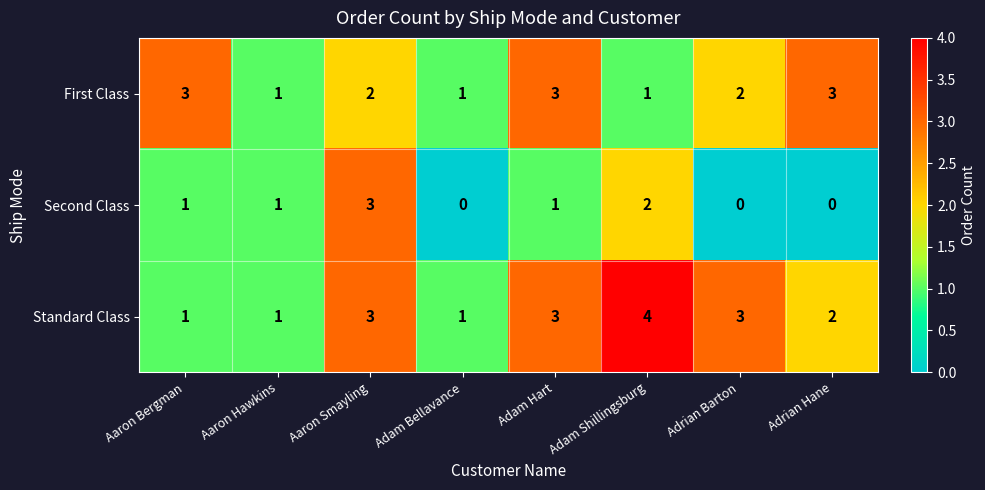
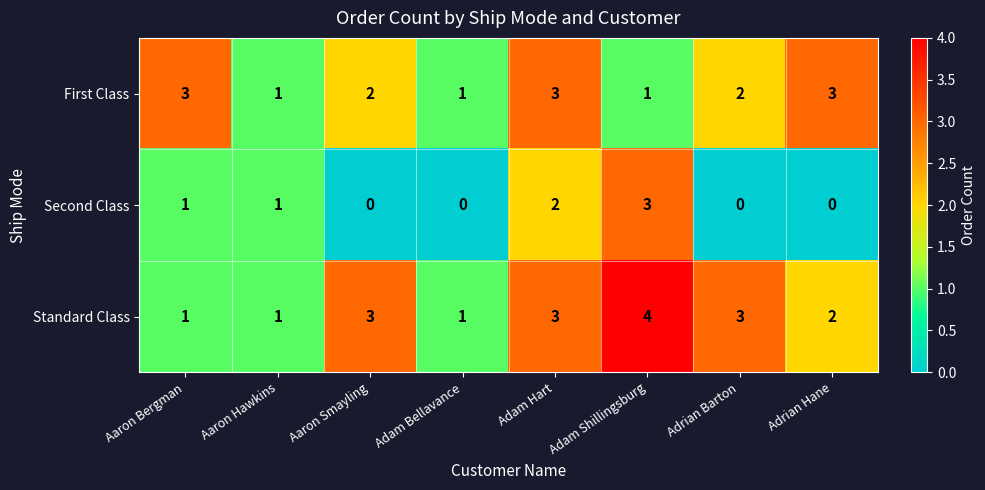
  {
    "First Class": {
      "Aaron Bergman": 3,
      "Aaron Hawkins": 1,
      "Aaron Smayling": 2,
      "Adam Bellavance": 1,
      "Adam Hart": 3,
      "Adam Shillingsburg": 1,
      "Adrian Barton": 2,
      "Adrian Hane": 3
    },
    "Second Class": {
      "Aaron Bergman": 1,
      "Aaron Hawkins": 1,
-     "Aaron Smayling": 3,
+     "Aaron Smayling": 0,
      "Adam Bellavance": 0,
-     "Adam Hart": 1,
-     "Adam Shillingsburg": 2,
+     "Adam Hart": 2,
+     "Adam Shillingsburg": 3,
      "Adrian Barton": 0,
      "Adrian Hane": 0
    },
    "Standard Class": {
      "Aaron Bergman": 1,
      "Aaron Hawkins": 1,
      "Aaron Smayling": 3,
      "Adam Bellavance": 1,
      "Adam Hart": 3,
      "Adam Shillingsburg": 4,
      "Adrian Barton": 3,
      "Adrian Hane": 2
    }
  }
